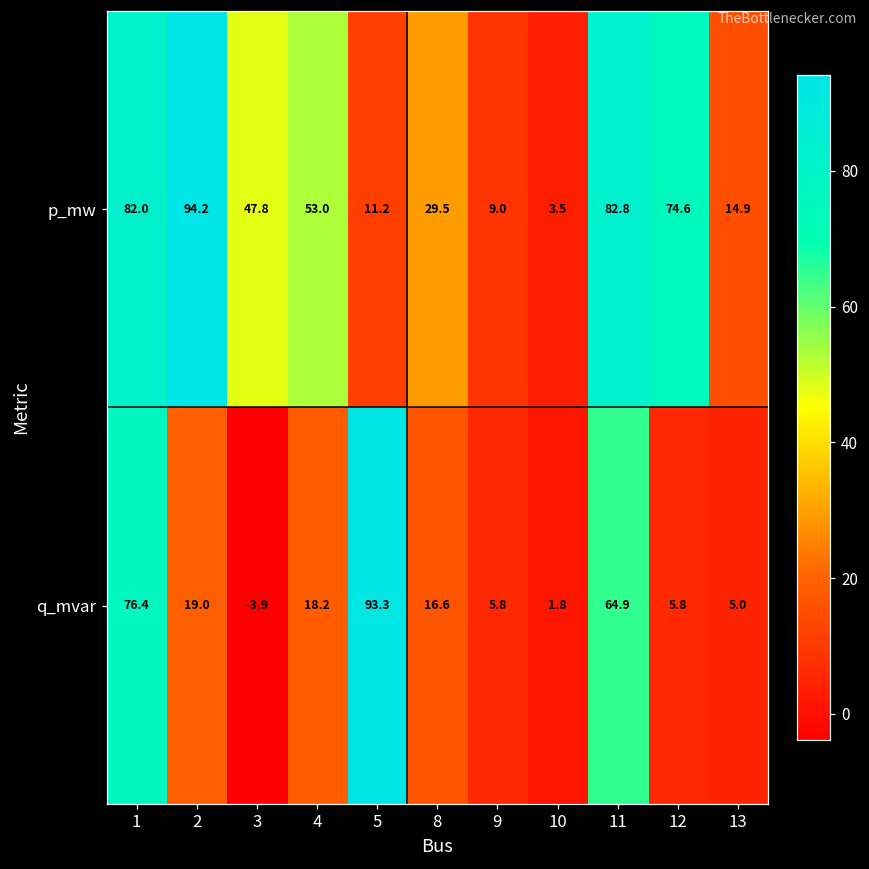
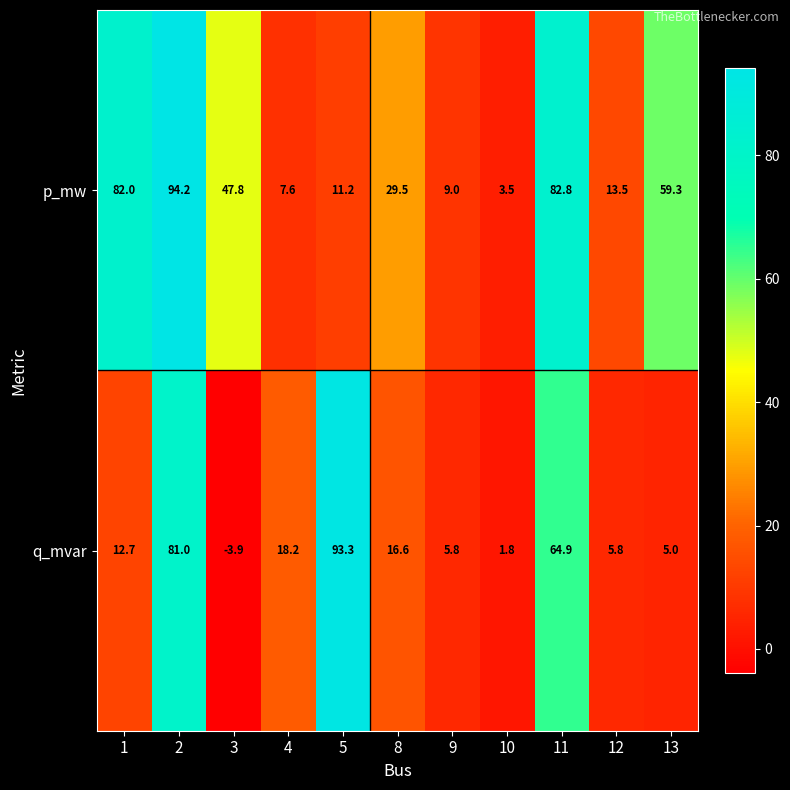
  {
    "p_mw": {
      "1": 82.0,
      "2": 94.2,
      "3": 47.8,
-     "4": 53.0,
+     "4": 7.6,
      "5": 11.2,
      "8": 29.5,
      "9": 9.0,
      "10": 3.5,
      "11": 82.8,
-     "12": 74.6,
-     "13": 14.9
+     "12": 13.5,
+     "13": 59.3
    },
    "q_mvar": {
-     "1": 76.4,
-     "2": 19.0,
+     "1": 12.7,
+     "2": 81.0,
      "3": -3.9,
      "4": 18.2,
      "5": 93.3,
      "8": 16.6,
      "9": 5.8,
      "10": 1.8,
      "11": 64.9,
      "12": 5.8,
      "13": 5.0
    }
  }
